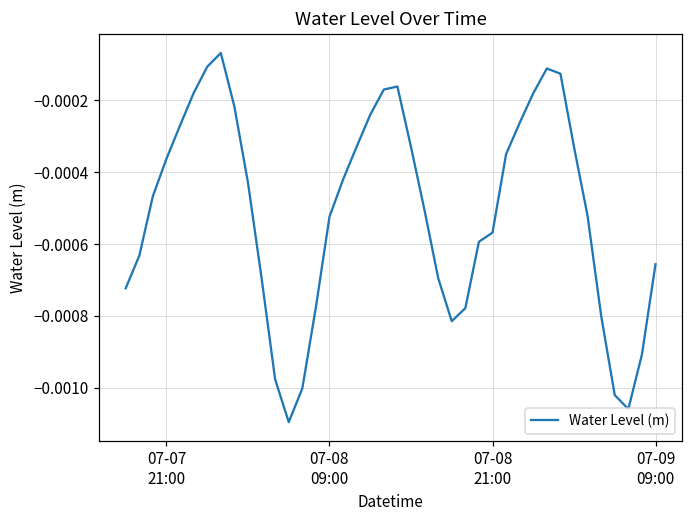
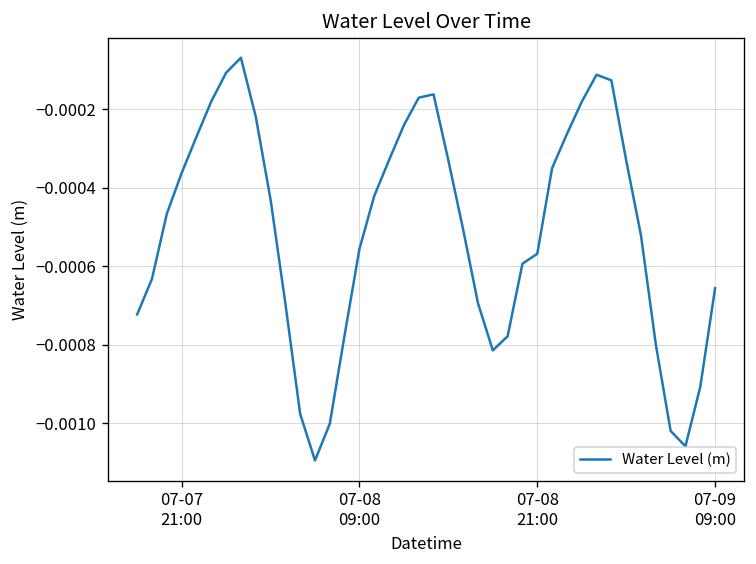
  {
    "07-07 21:00": -0.00036,
-   "07-08 09:00": -0.00052,
+   "07-08 09:00": -0.00056,
    "07-08 21:00": -0.00057,
    "07-09 09:00": -0.00066
  }
